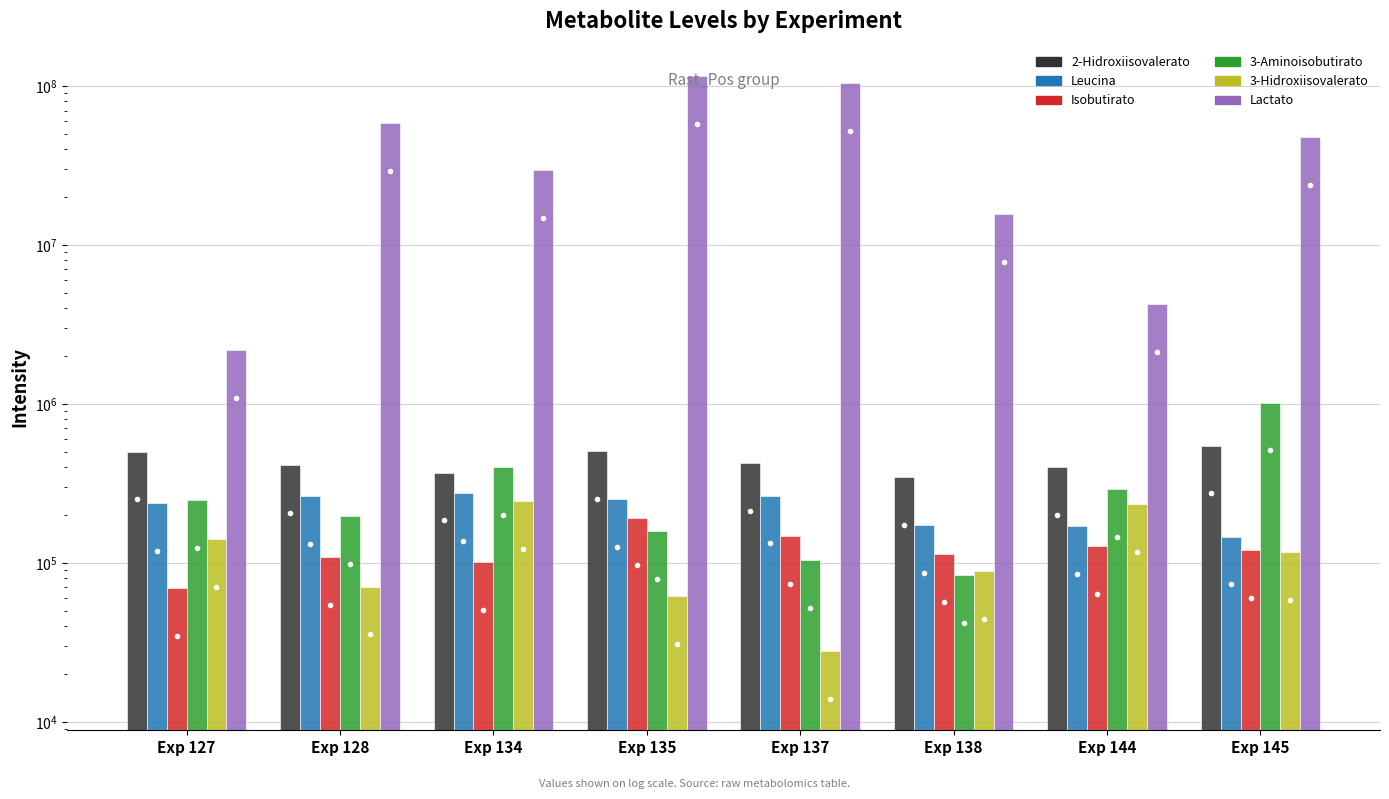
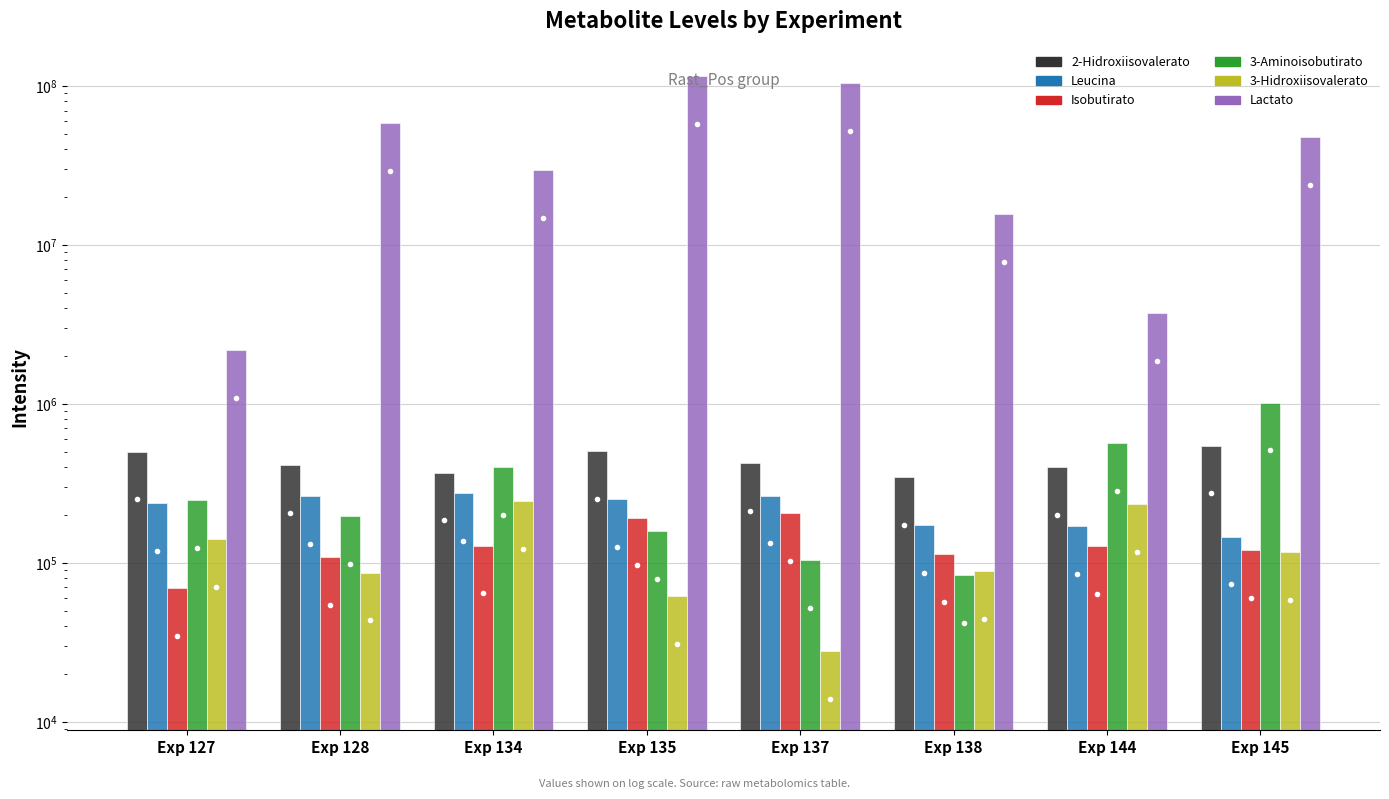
  {
    "2-Hidroxiisovalerato": {
      "Exp 127": 500000,
      "Exp 128": 410000,
      "Exp 134": 370000,
      "Exp 135": 500000,
      "Exp 137": 420000,
      "Exp 138": 340000,
      "Exp 144": 400000,
      "Exp 145": 550000
    },
    "Leucina": {
      "Exp 127": 240000,
      "Exp 128": 260000,
      "Exp 134": 270000,
      "Exp 135": 250000,
      "Exp 137": 260000,
      "Exp 138": 170000,
      "Exp 144": 170000,
      "Exp 145": 150000
    },
    "Isobutirato": {
      "Exp 127": 69000,
      "Exp 128": 110000,
-     "Exp 134": 100000,
+     "Exp 134": 130000,
      "Exp 135": 190000,
-     "Exp 137": 150000,
+     "Exp 137": 200000,
      "Exp 138": 110000,
      "Exp 144": 130000,
      "Exp 145": 120000
    },
    "3-Aminoisobutirato": {
      "Exp 127": 250000,
      "Exp 128": 200000,
      "Exp 134": 400000,
      "Exp 135": 160000,
      "Exp 137": 100000,
      "Exp 138": 80000,
-     "Exp 144": 290000,
+     "Exp 144": 570000,
      "Exp 145": 1000000
    },
    "3-Hidroxiisovalerato": {
      "Exp 127": 140000,
-     "Exp 128": 70000,
+     "Exp 128": 90000,
      "Exp 134": 250000,
      "Exp 135": 62000,
      "Exp 137": 28000,
      "Exp 138": 90000,
      "Exp 144": 240000,
      "Exp 145": 120000
    },
    "Lactato": {
      "Exp 127": 2200000,
      "Exp 128": 58000000,
      "Exp 134": 29000000,
      "Exp 135": 120000000,
      "Exp 137": 100000000,
      "Exp 138": 16000000,
-     "Exp 144": 4200000,
+     "Exp 144": 3700000,
      "Exp 145": 48000000
    }
  }
